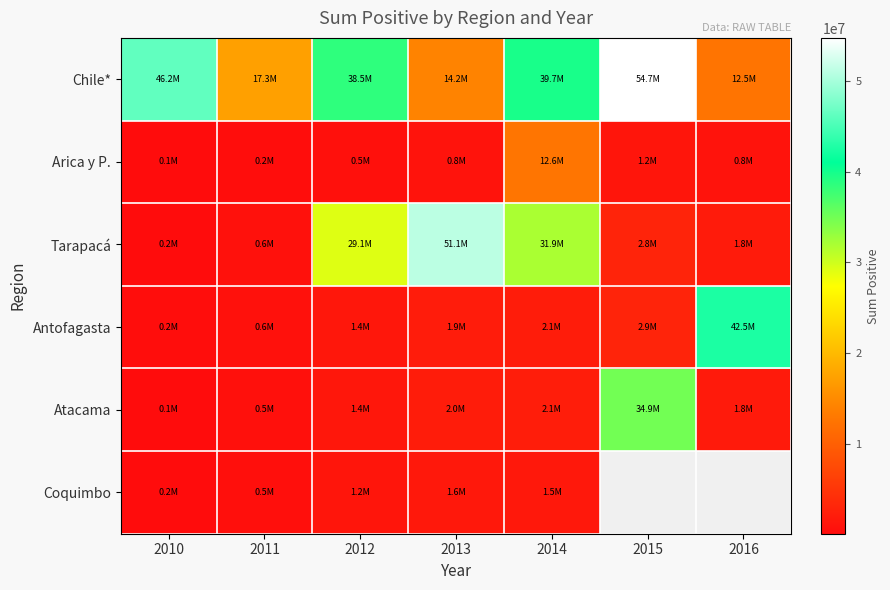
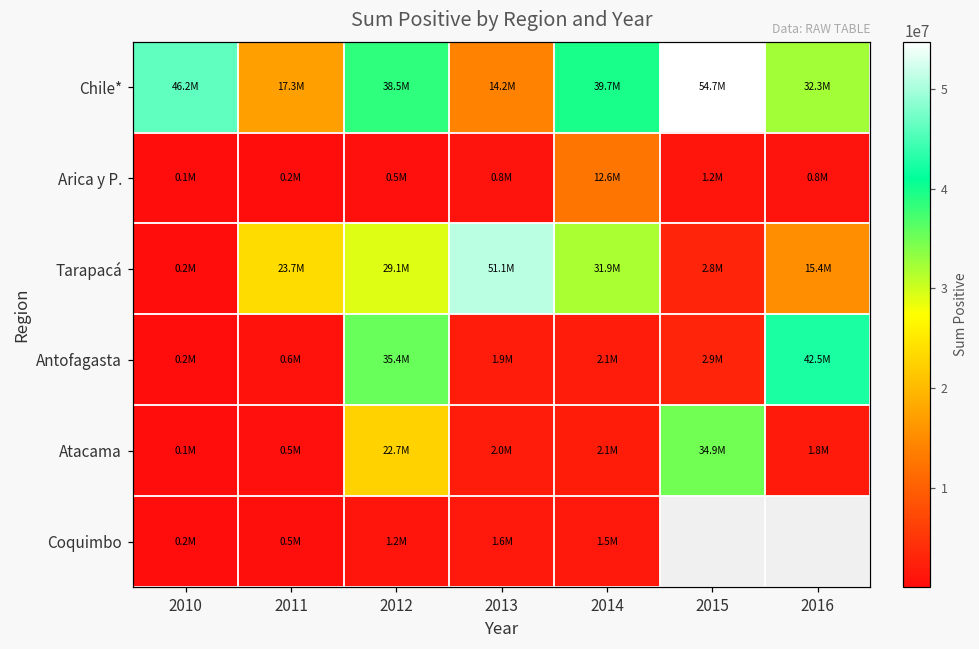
  {
    "Chile*": {
      "2010": "46.2M",
      "2011": "17.3M",
      "2012": "38.5M",
      "2013": "14.2M",
      "2014": "39.7M",
      "2015": "54.7M",
-     "2016": "12.5M"
+     "2016": "32.3M"
    },
    "Arica y P.": {
      "2010": "0.1M",
      "2011": "0.2M",
      "2012": "0.5M",
      "2013": "0.8M",
      "2014": "12.6M",
      "2015": "1.2M",
      "2016": "0.8M"
    },
    "Tarapacá": {
      "2010": "0.2M",
-     "2011": "0.6M",
+     "2011": "23.7M",
      "2012": "29.1M",
      "2013": "51.1M",
      "2014": "31.9M",
      "2015": "2.8M",
-     "2016": "1.8M"
+     "2016": "15.4M"
    },
    "Antofagasta": {
      "2010": "0.2M",
      "2011": "0.6M",
-     "2012": "1.4M",
+     "2012": "35.4M",
      "2013": "1.9M",
      "2014": "2.1M",
      "2015": "2.9M",
      "2016": "42.5M"
    },
    "Atacama": {
      "2010": "0.1M",
      "2011": "0.5M",
-     "2012": "1.4M",
+     "2012": "22.7M",
      "2013": "2.0M",
      "2014": "2.1M",
      "2015": "34.9M",
      "2016": "1.8M"
    },
    "Coquimbo": {
      "2010": "0.2M",
      "2011": "0.5M",
      "2012": "1.2M",
      "2013": "1.6M",
      "2014": "1.5M"
    }
  }
